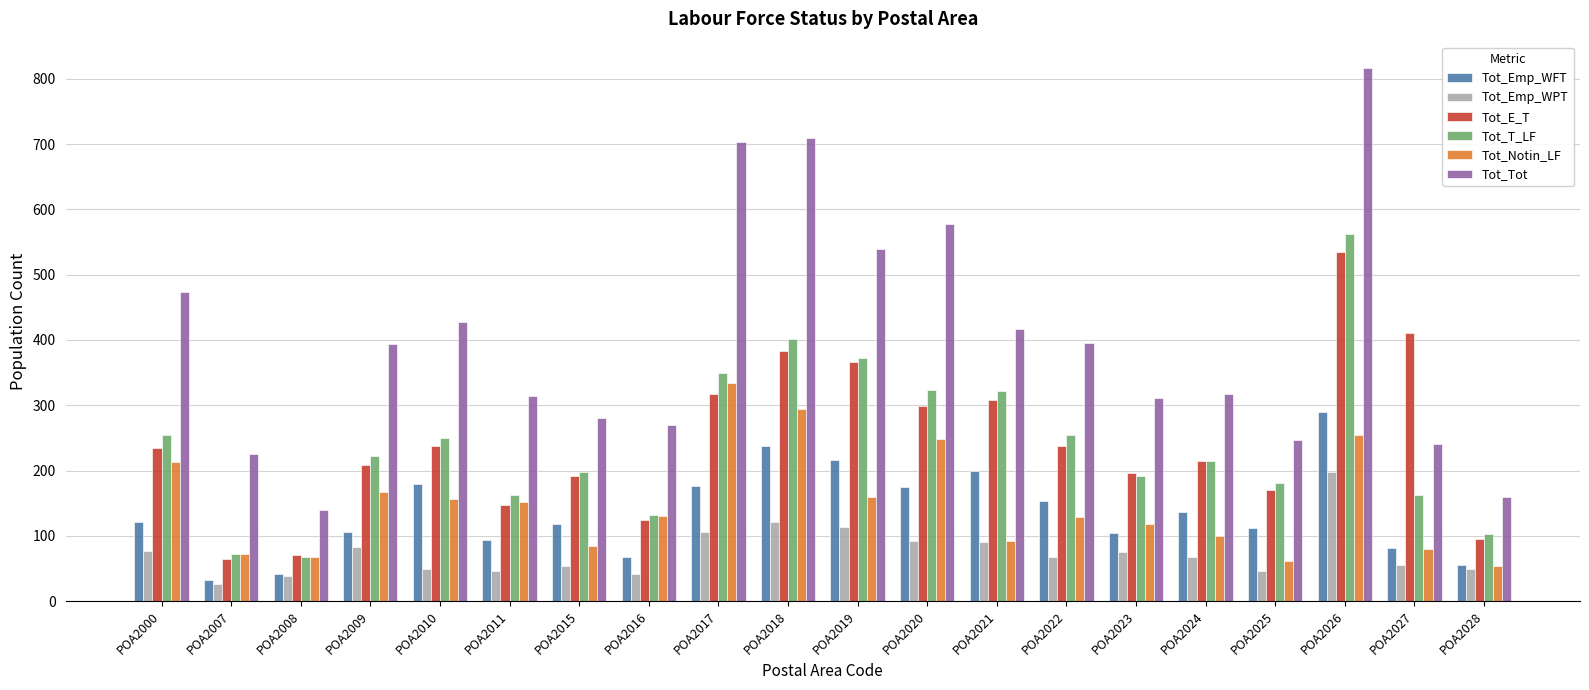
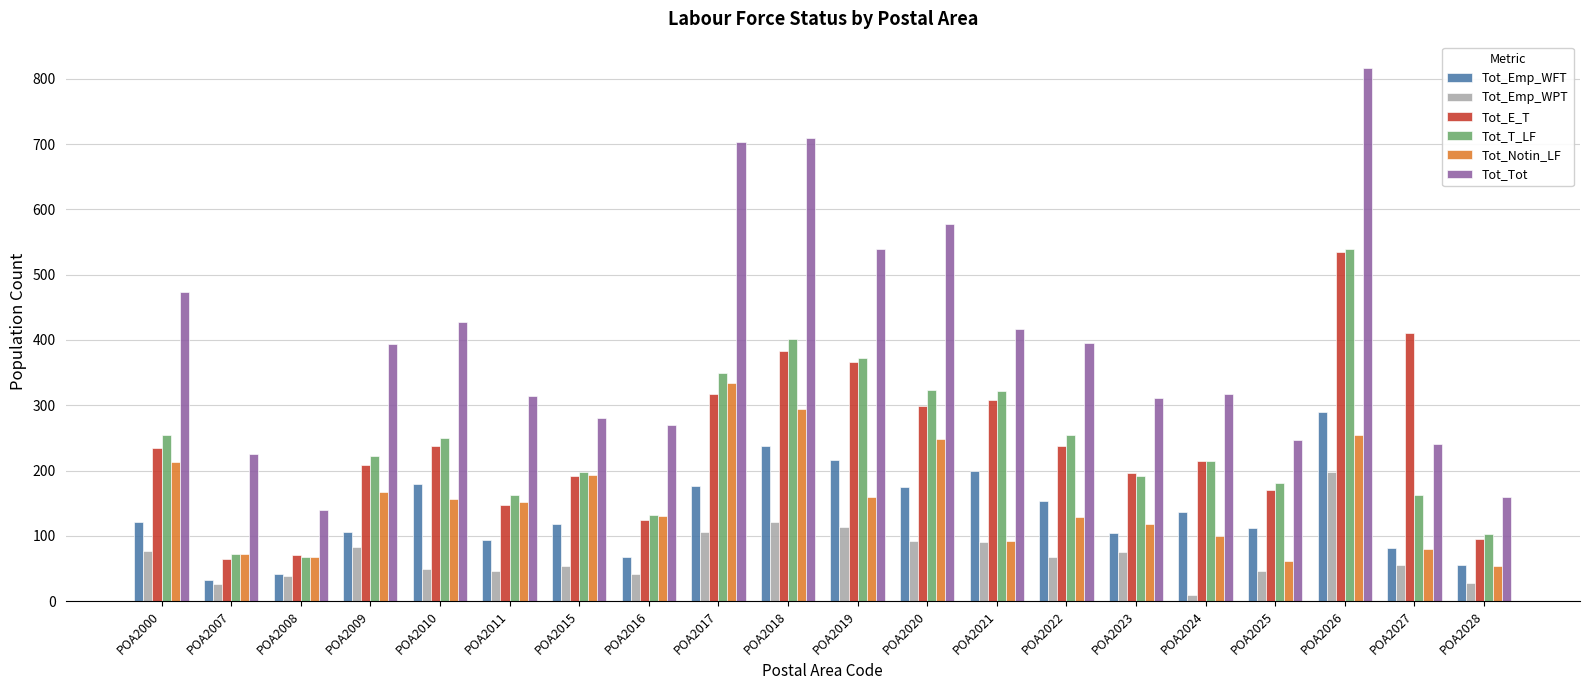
  {
    "Tot_Emp_WFT": {
      "POA2000": 120,
      "POA2007": 30,
      "POA2008": 40,
      "POA2009": 110,
      "POA2010": 180,
      "POA2011": 90,
      "POA2015": 120,
      "POA2016": 70,
      "POA2017": 180,
      "POA2018": 240,
      "POA2019": 220,
      "POA2020": 180,
      "POA2021": 200,
      "POA2022": 150,
      "POA2023": 100,
      "POA2024": 140,
      "POA2025": 110,
      "POA2026": 290,
      "POA2027": 80,
      "POA2028": 60
    },
    "Tot_Emp_WPT": {
      "POA2000": 80,
      "POA2007": 30,
      "POA2008": 40,
      "POA2009": 80,
      "POA2010": 50,
      "POA2011": 50,
      "POA2015": 50,
      "POA2016": 40,
      "POA2017": 110,
      "POA2018": 120,
      "POA2019": 110,
      "POA2020": 90,
      "POA2021": 90,
      "POA2022": 70,
      "POA2023": 80,
-     "POA2024": 70,
+     "POA2024": 10,
      "POA2025": 50,
      "POA2026": 200,
      "POA2027": 60,
-     "POA2028": 50
+     "POA2028": 30
    },
    "Tot_E_T": {
      "POA2000": 230,
      "POA2007": 70,
      "POA2008": 70,
      "POA2009": 210,
      "POA2010": 240,
      "POA2011": 150,
      "POA2015": 190,
      "POA2016": 130,
      "POA2017": 320,
      "POA2018": 380,
      "POA2019": 370,
      "POA2020": 300,
      "POA2021": 310,
      "POA2022": 240,
      "POA2023": 200,
      "POA2024": 210,
      "POA2025": 170,
      "POA2026": 530,
      "POA2027": 410,
      "POA2028": 100
    },
    "Tot_T_LF": {
      "POA2000": 250,
      "POA2007": 70,
      "POA2008": 70,
      "POA2009": 220,
      "POA2010": 250,
      "POA2011": 160,
      "POA2015": 200,
      "POA2016": 130,
      "POA2017": 350,
      "POA2018": 400,
      "POA2019": 370,
      "POA2020": 320,
      "POA2021": 320,
      "POA2022": 250,
      "POA2023": 190,
      "POA2024": 210,
      "POA2025": 180,
-     "POA2026": 560,
+     "POA2026": 540,
      "POA2027": 160,
      "POA2028": 100
    },
    "Tot_Notin_LF": {
      "POA2000": 210,
      "POA2007": 70,
      "POA2008": 70,
      "POA2009": 170,
      "POA2010": 160,
      "POA2011": 150,
-     "POA2015": 90,
+     "POA2015": 190,
      "POA2016": 130,
      "POA2017": 330,
      "POA2018": 300,
      "POA2019": 160,
      "POA2020": 250,
      "POA2021": 90,
      "POA2022": 130,
      "POA2023": 120,
      "POA2024": 100,
      "POA2025": 60,
      "POA2026": 260,
      "POA2027": 80,
      "POA2028": 50
    },
    "Tot_Tot": {
      "POA2000": 470,
      "POA2007": 230,
      "POA2008": 140,
      "POA2009": 390,
      "POA2010": 430,
      "POA2011": 310,
      "POA2015": 280,
      "POA2016": 270,
      "POA2017": 700,
      "POA2018": 710,
      "POA2019": 540,
      "POA2020": 580,
      "POA2021": 420,
      "POA2022": 400,
      "POA2023": 310,
      "POA2024": 320,
      "POA2025": 250,
      "POA2026": 820,
      "POA2027": 240,
      "POA2028": 160
    }
  }
